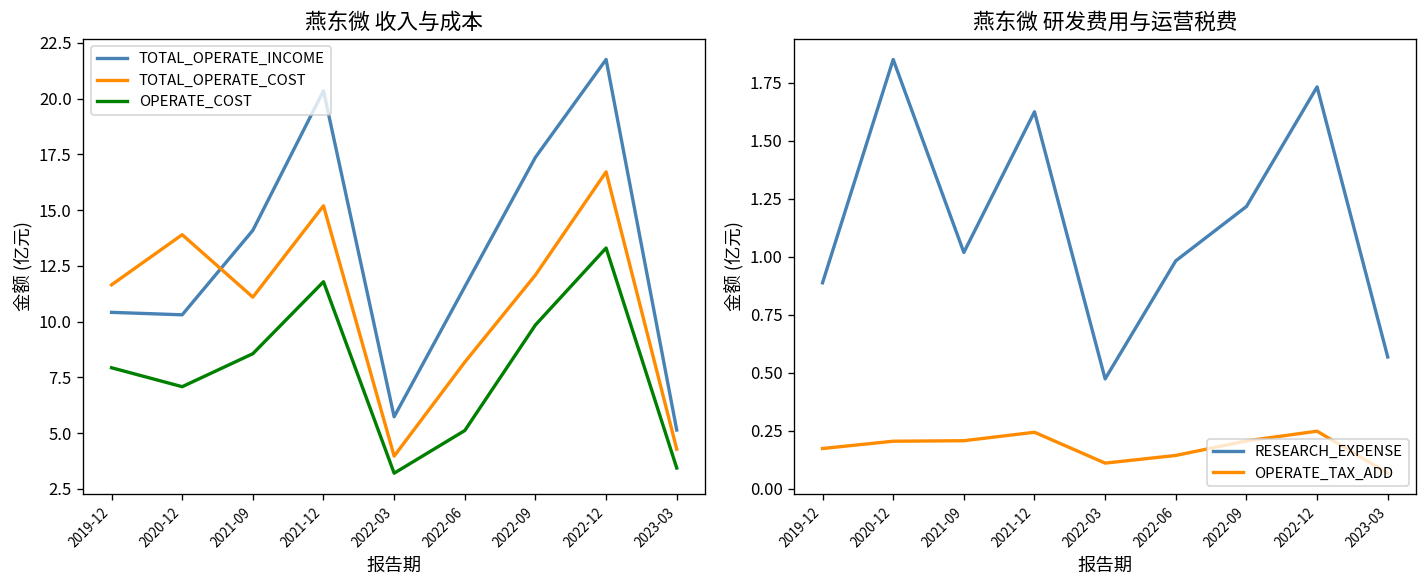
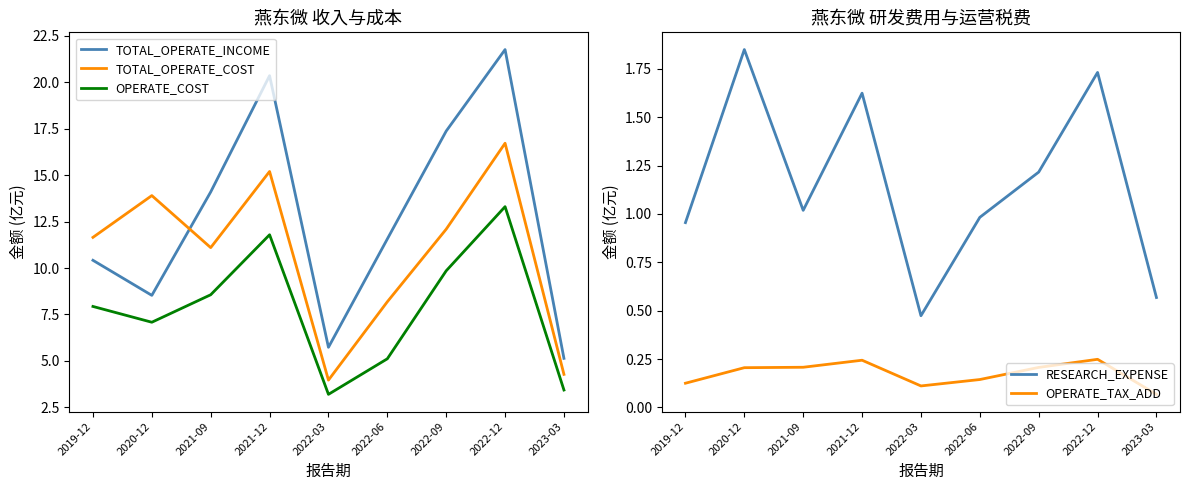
  {
    "燕东微 收入与成本": {
      "TOTAL_OPERATE_INCOME": {
        "2019-12": 10.4,
-       "2020-12": 10.3,
+       "2020-12": 8.5,
        "2021-09": 14.1,
        "2022-03": 5.7,
        "2022-06": 11.6,
        "2022-09": 17.4,
        "2022-12": 21.8,
        "2023-03": 5.1
      },
      "TOTAL_OPERATE_COST": {
        "2019-12": 11.6,
        "2020-12": 13.9,
        "2021-09": 11.1,
        "2021-12": 15.2,
        "2022-03": 4.0,
        "2022-06": 8.2,
        "2022-09": 12.1,
        "2022-12": 16.7,
        "2023-03": 4.3
      },
      "OPERATE_COST": {
        "2019-12": 7.9,
        "2020-12": 7.1,
        "2021-09": 8.6,
        "2021-12": 11.8,
        "2022-03": 3.2,
        "2022-06": 5.1,
        "2022-09": 9.9,
        "2022-12": 13.3,
        "2023-03": 3.4
      }
    },
    "燕东微 研发费用与运营税费": {
      "RESEARCH_EXPENSE": {
-       "2019-12": 0.89,
+       "2019-12": 0.95,
        "2020-12": 1.85,
        "2021-09": 1.02,
        "2021-12": 1.62,
        "2022-03": 0.47,
        "2022-06": 0.98,
        "2022-09": 1.22,
        "2022-12": 1.73,
        "2023-03": 0.57
      },
      "OPERATE_TAX_ADD": {
-       "2019-12": 0.17,
+       "2019-12": 0.13,
        "2020-12": 0.21,
        "2021-09": 0.21,
        "2021-12": 0.24,
        "2022-03": 0.11,
        "2022-06": 0.14,
        "2022-12": 0.25
      }
    }
  }
